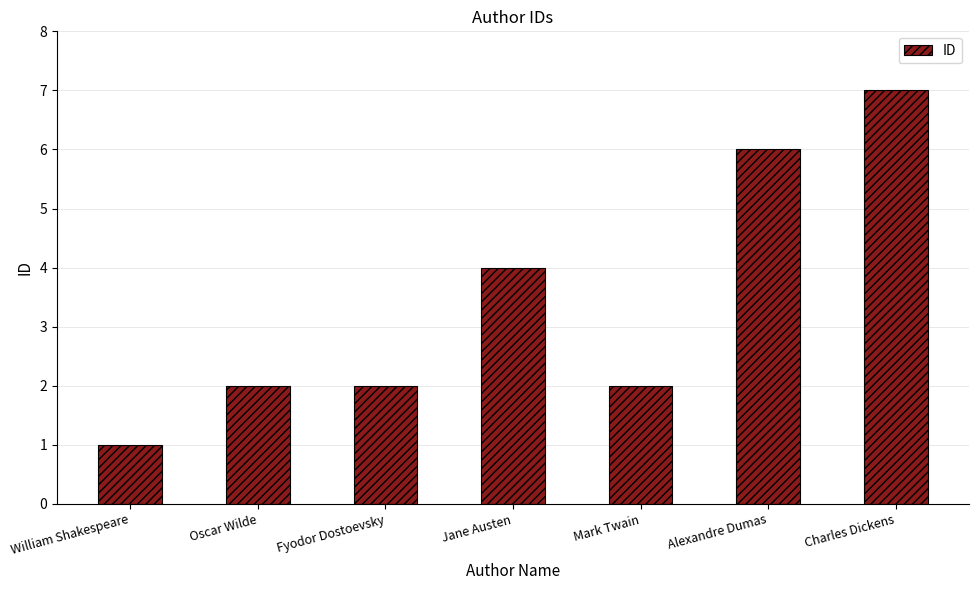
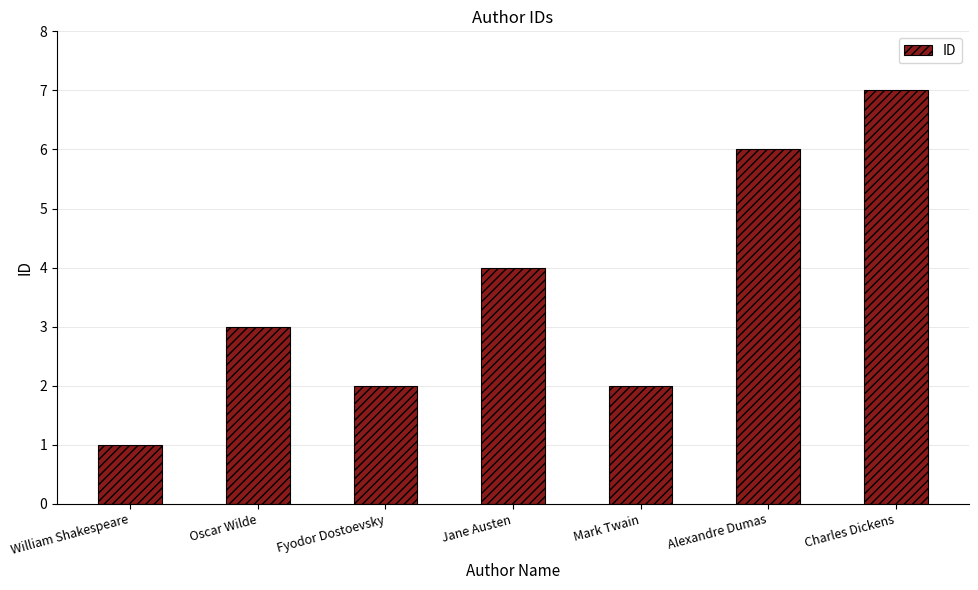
  {
    "William Shakespeare": 1,
-   "Oscar Wilde": 2,
+   "Oscar Wilde": 3,
    "Fyodor Dostoevsky": 2,
    "Jane Austen": 4,
    "Mark Twain": 2,
    "Alexandre Dumas": 6,
    "Charles Dickens": 7
  }
